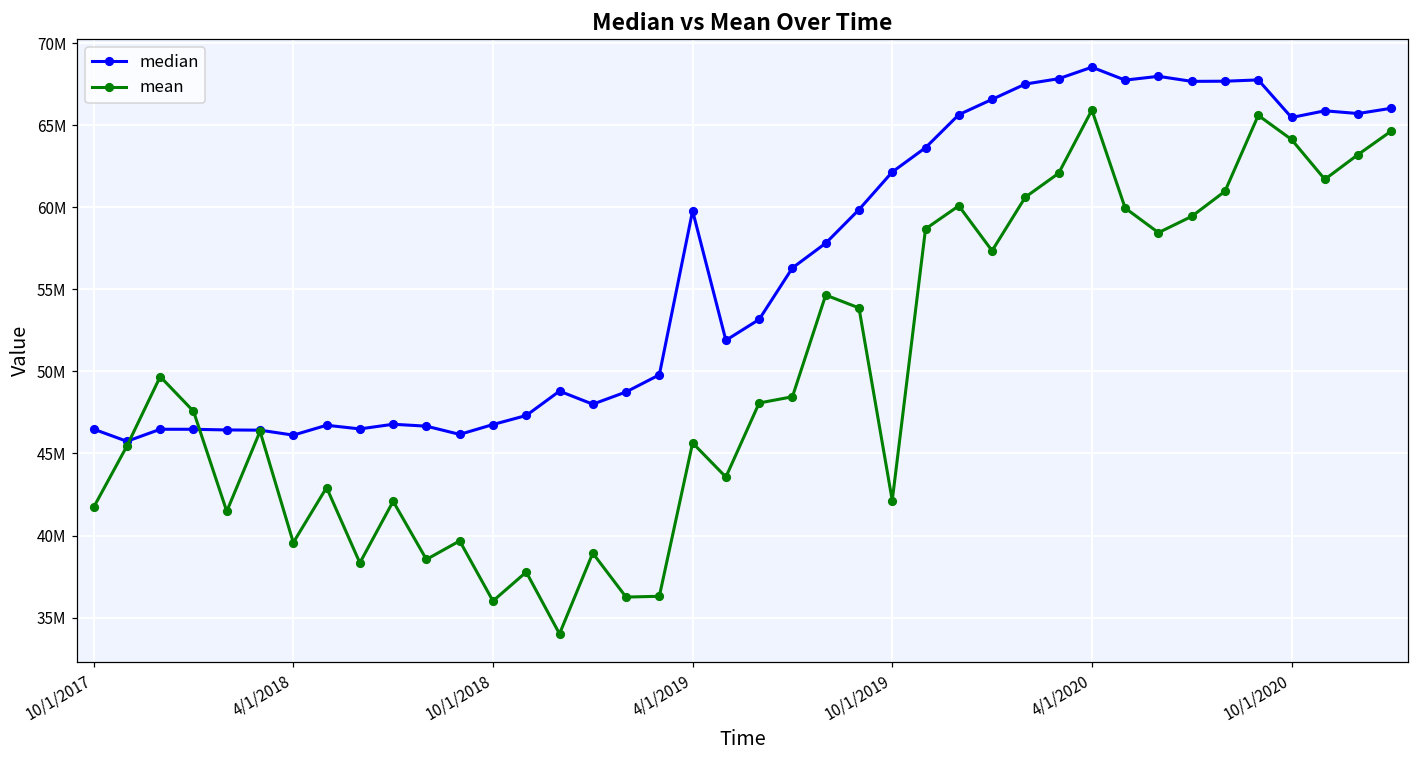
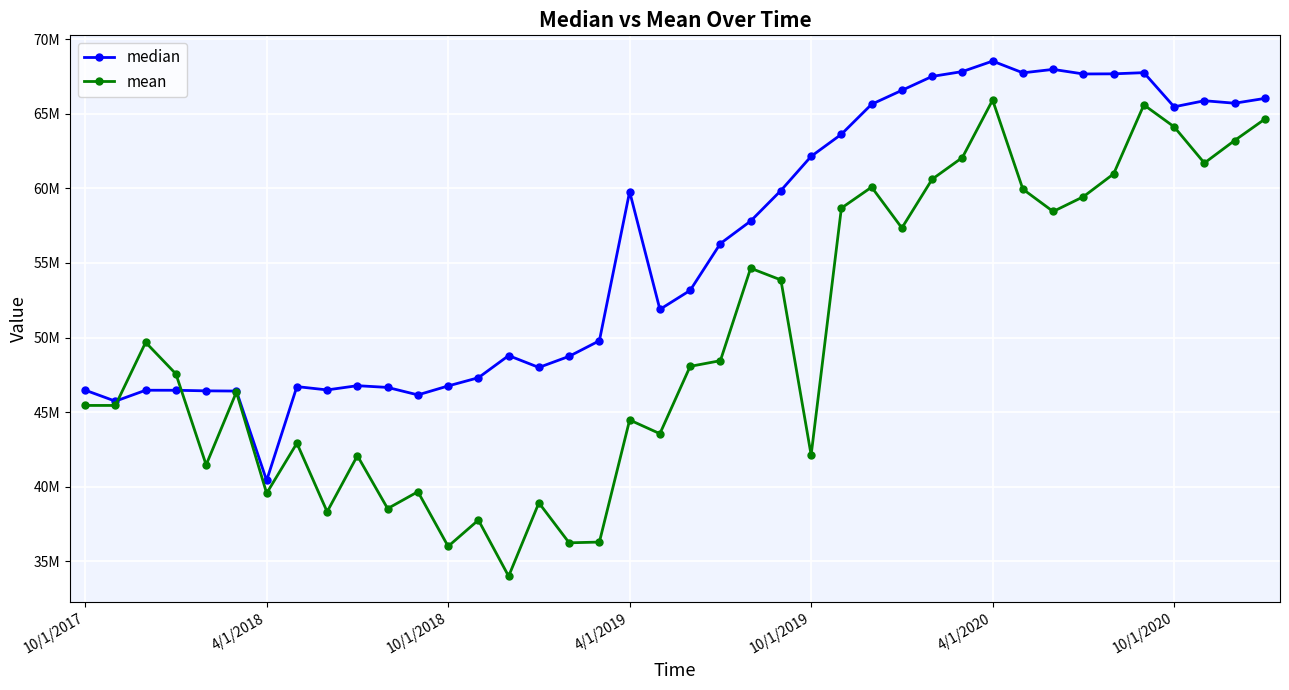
  {
    "median": {
      "10/1/2017": 46500000,
-     "4/1/2018": 46100000,
+     "4/1/2018": 40400000,
      "10/1/2018": 46800000,
      "4/1/2019": 59800000,
      "10/1/2019": 62100000,
      "4/1/2020": 68500000,
      "10/1/2020": 65500000
    },
    "mean": {
-     "10/1/2017": 41700000,
+     "10/1/2017": 45500000,
      "4/1/2018": 39600000,
      "10/1/2018": 36000000,
-     "4/1/2019": 45600000,
+     "4/1/2019": 44500000,
      "10/1/2019": 42100000,
      "4/1/2020": 65900000,
      "10/1/2020": 64100000
    }
  }
